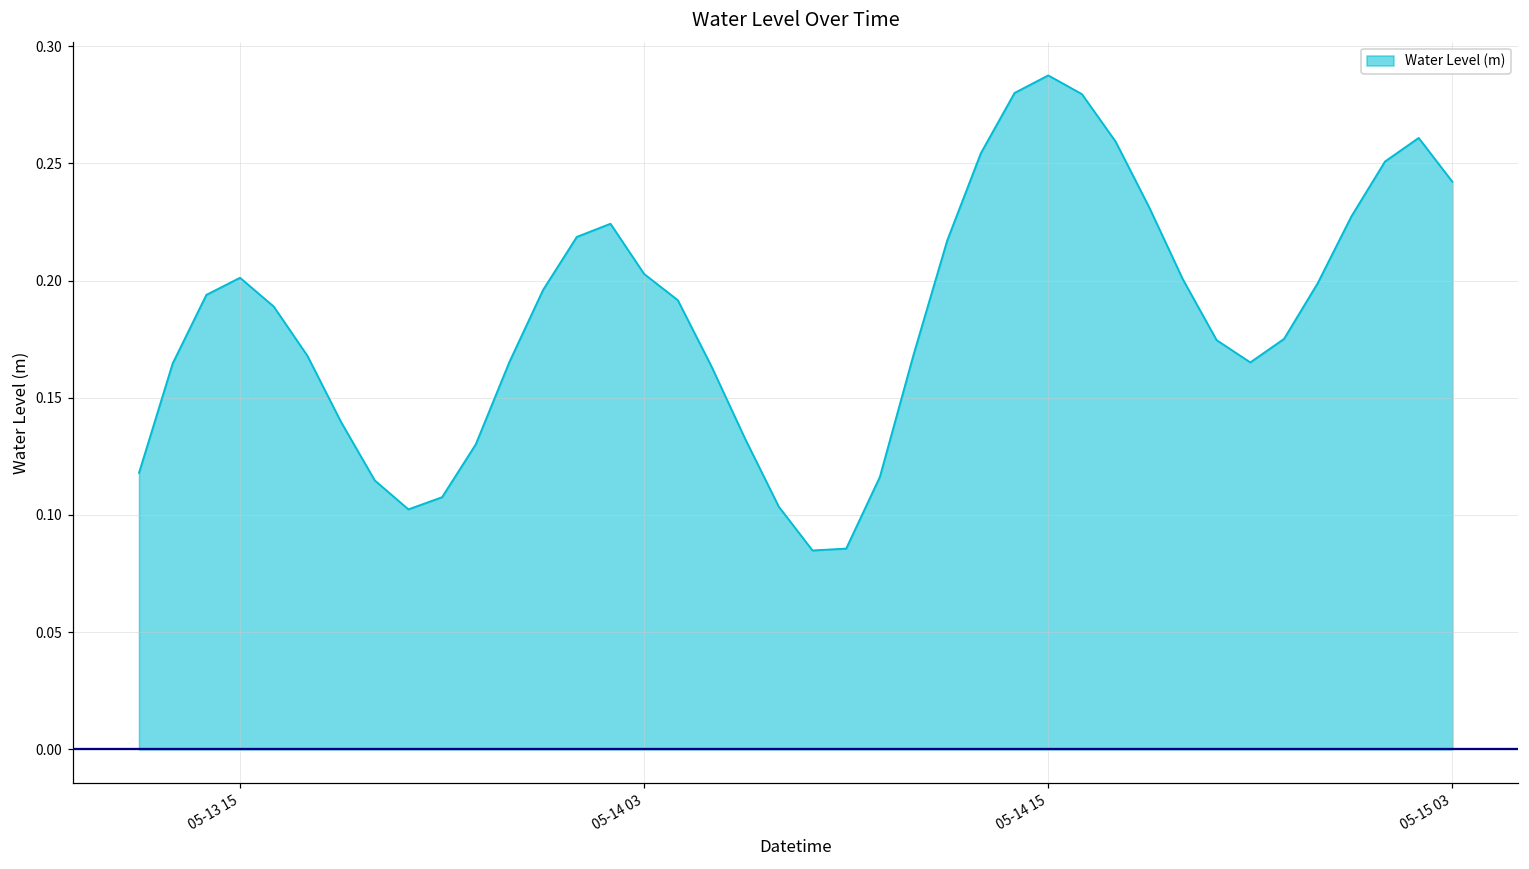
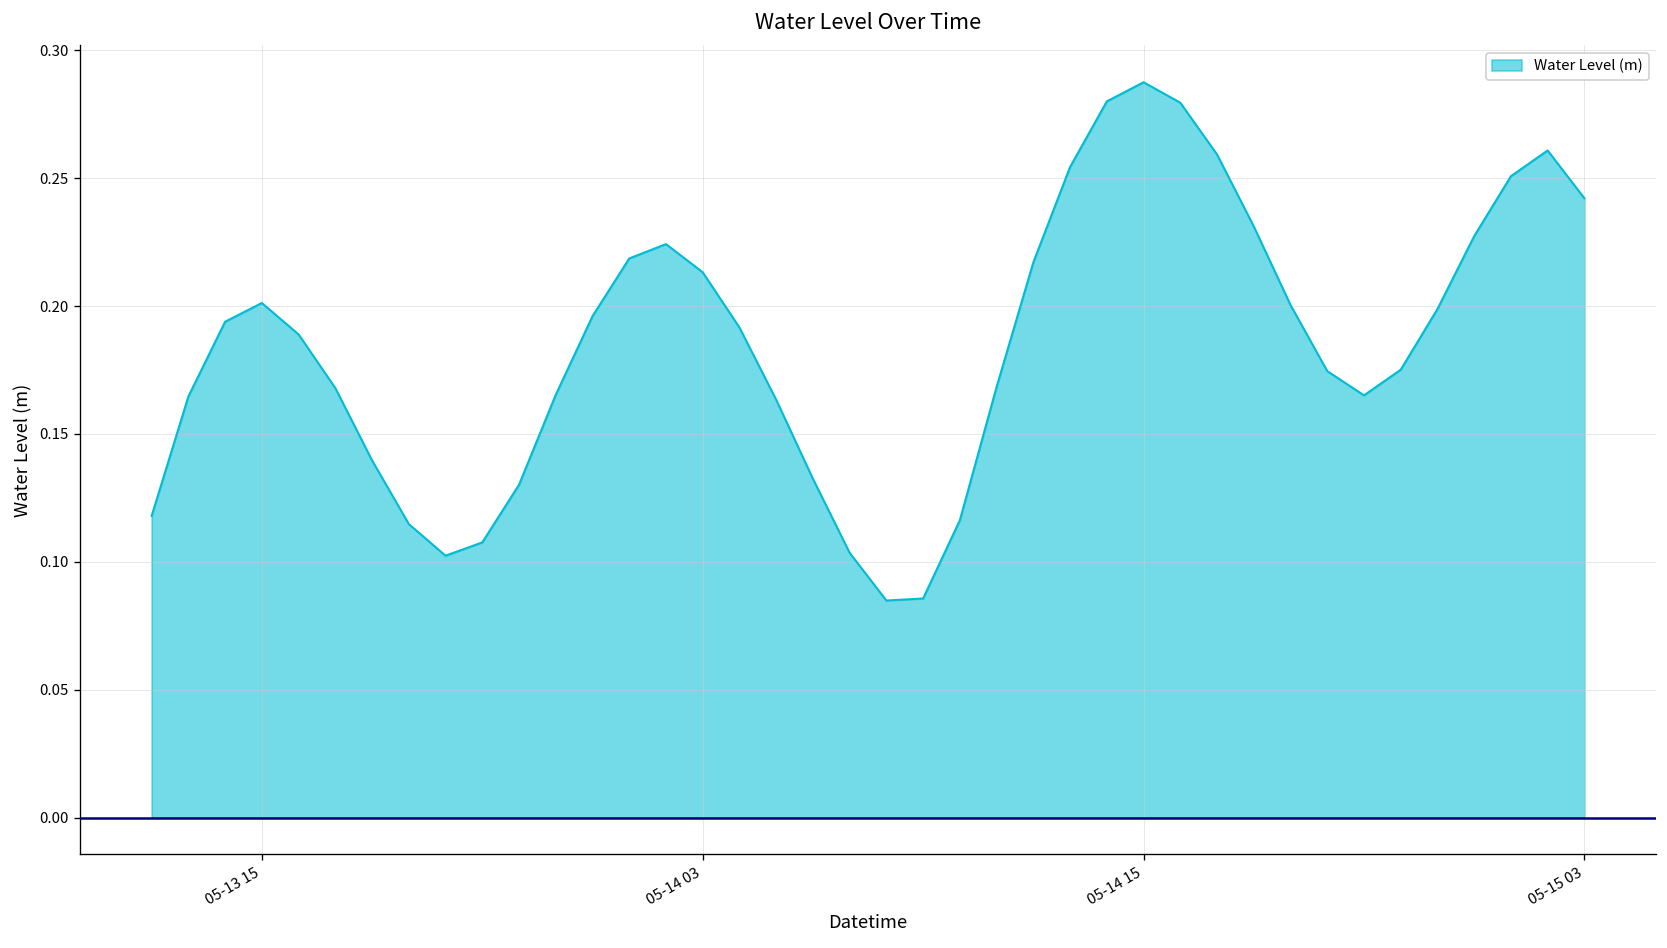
  {
    "05-13 15": 0.201,
-   "05-14 03": 0.203,
+   "05-14 03": 0.213,
    "05-14 15": 0.288,
    "05-15 03": 0.242
  }
